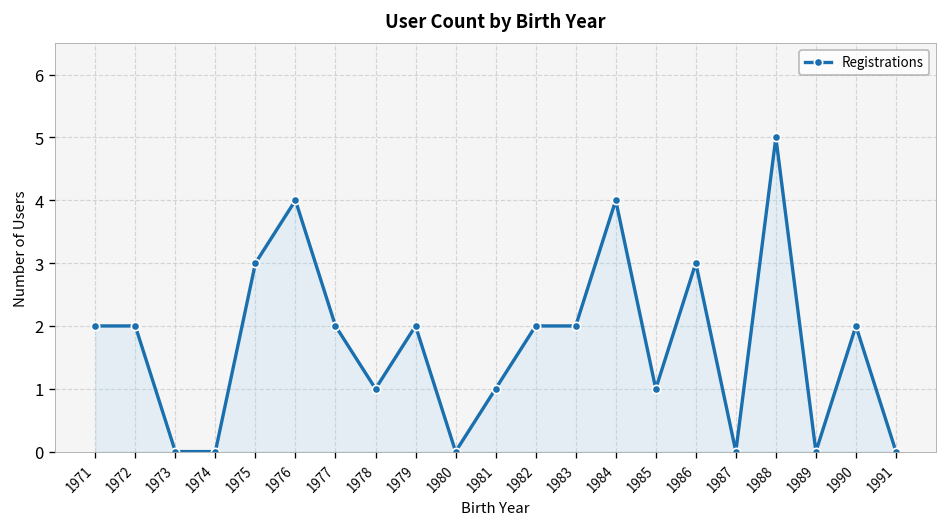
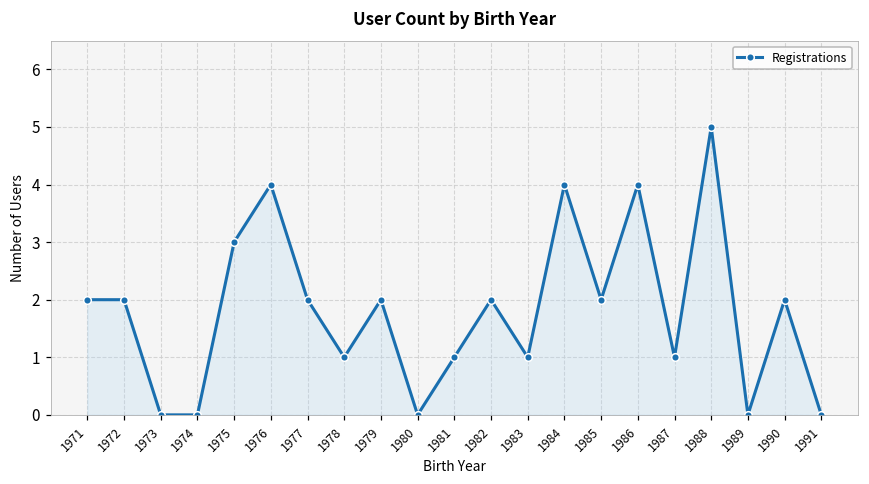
  {
    "1971": 2,
    "1972": 2,
    "1973": 0,
    "1974": 0,
    "1975": 3,
    "1976": 4,
    "1977": 2,
    "1978": 1,
    "1979": 2,
    "1980": 0,
    "1981": 1,
    "1982": 2,
-   "1983": 2,
+   "1983": 1,
    "1984": 4,
-   "1985": 1,
-   "1986": 3,
-   "1987": 0,
+   "1985": 2,
+   "1986": 4,
+   "1987": 1,
    "1988": 5,
    "1989": 0,
    "1990": 2,
    "1991": 0
  }
